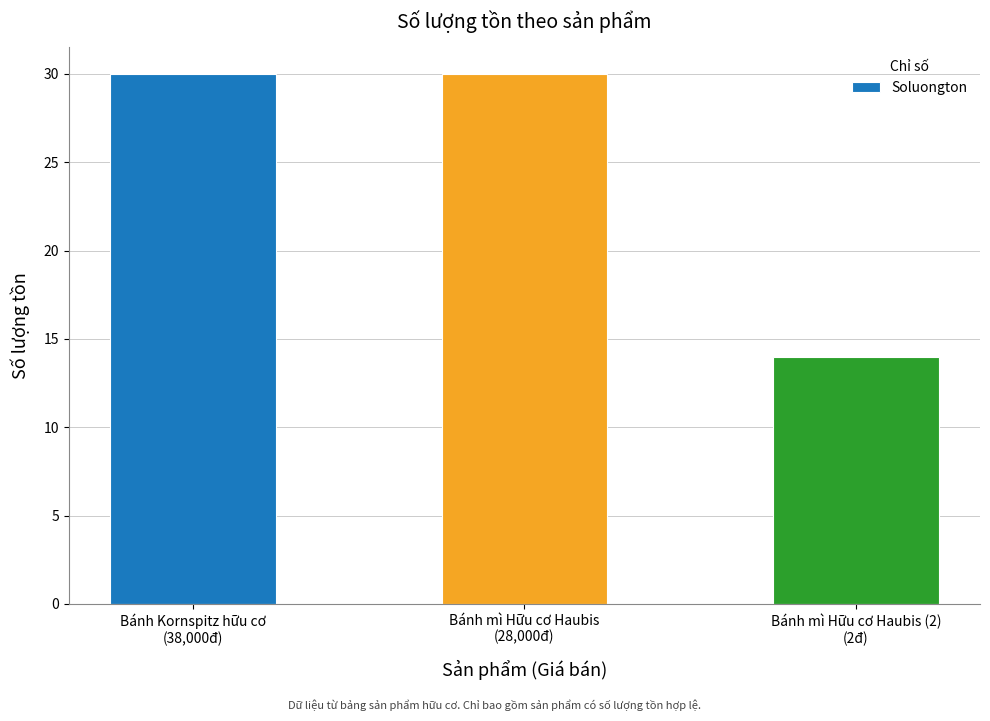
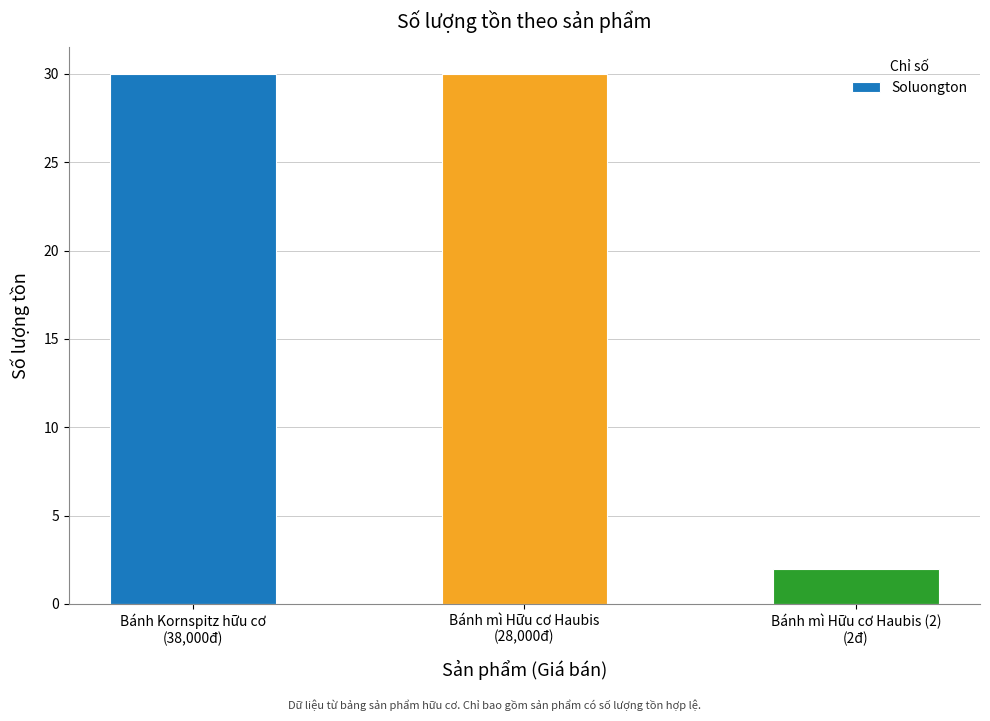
  {
    "Bánh Kornspitz hữu cơ (38,000đ)": 30,
    "Bánh mì Hữu cơ Haubis (28,000đ)": 30,
-   "Bánh mì Hữu cơ Haubis (2) (2đ)": 14
+   "Bánh mì Hữu cơ Haubis (2) (2đ)": 2
  }
